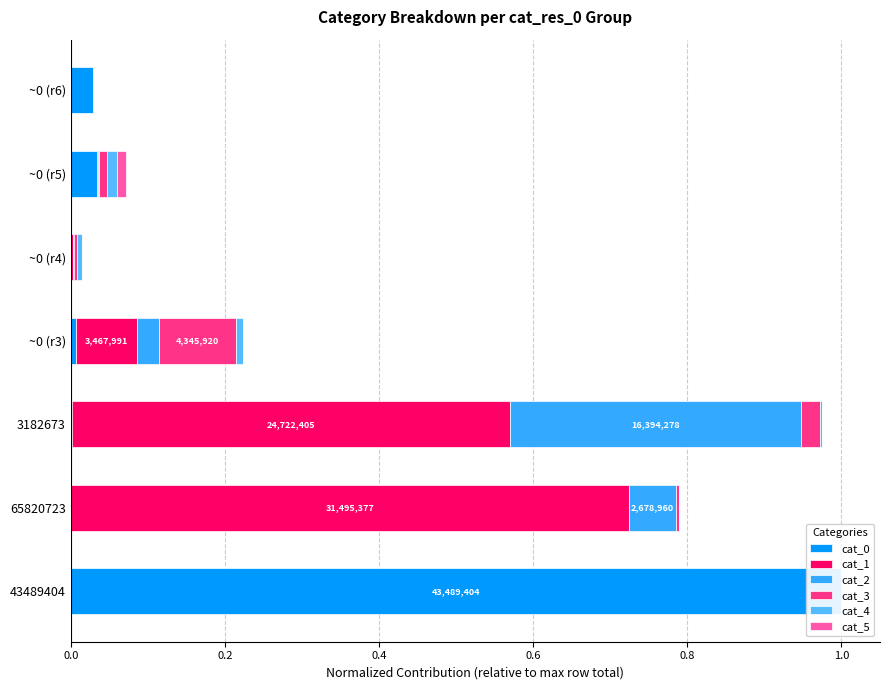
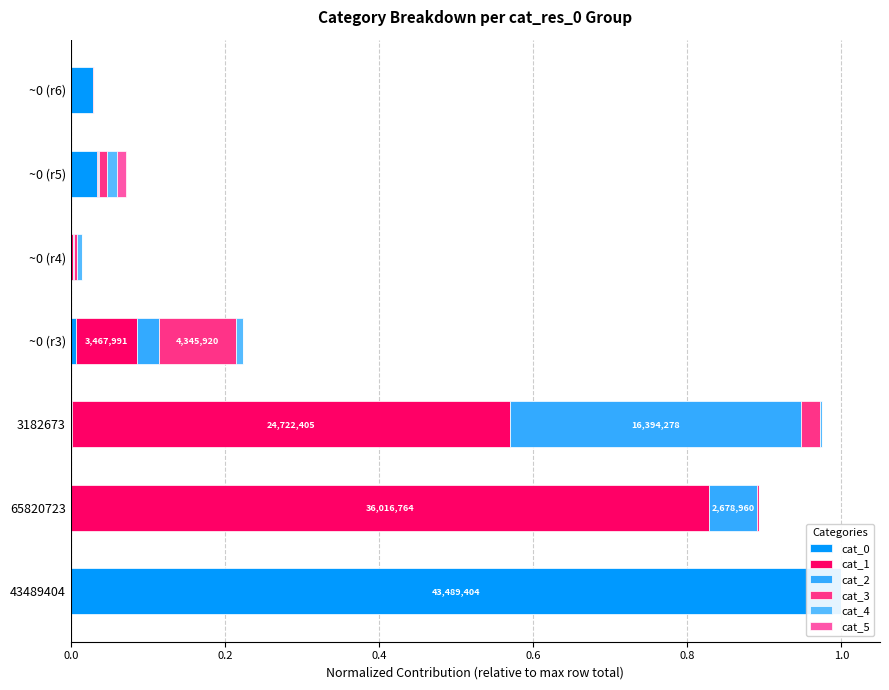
  {
    "cat_1": {
-     "65820723": "31,495,377"
+     "65820723": "36,016,764"
    }
  }
